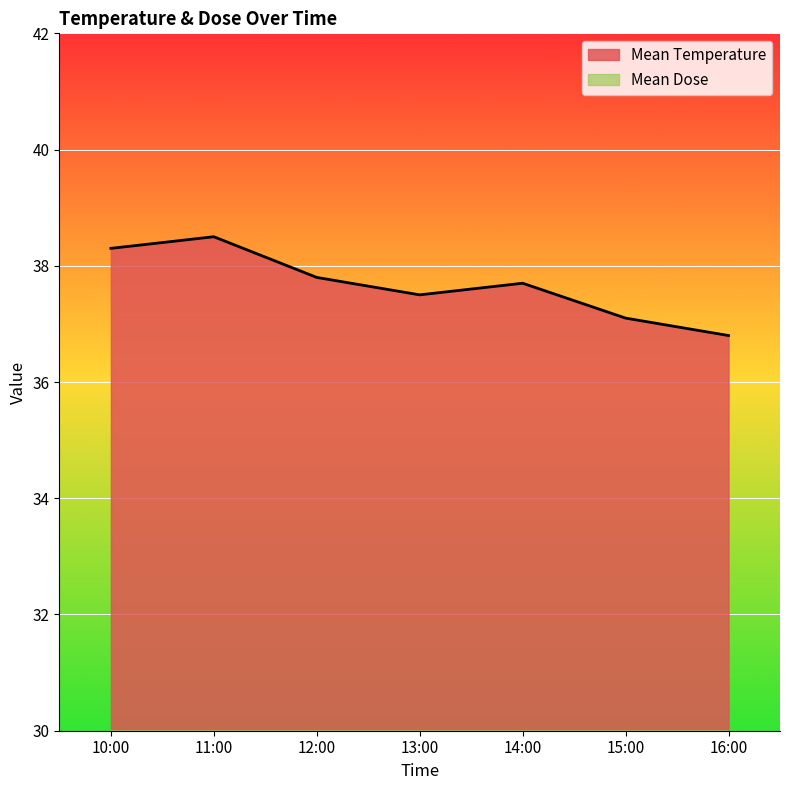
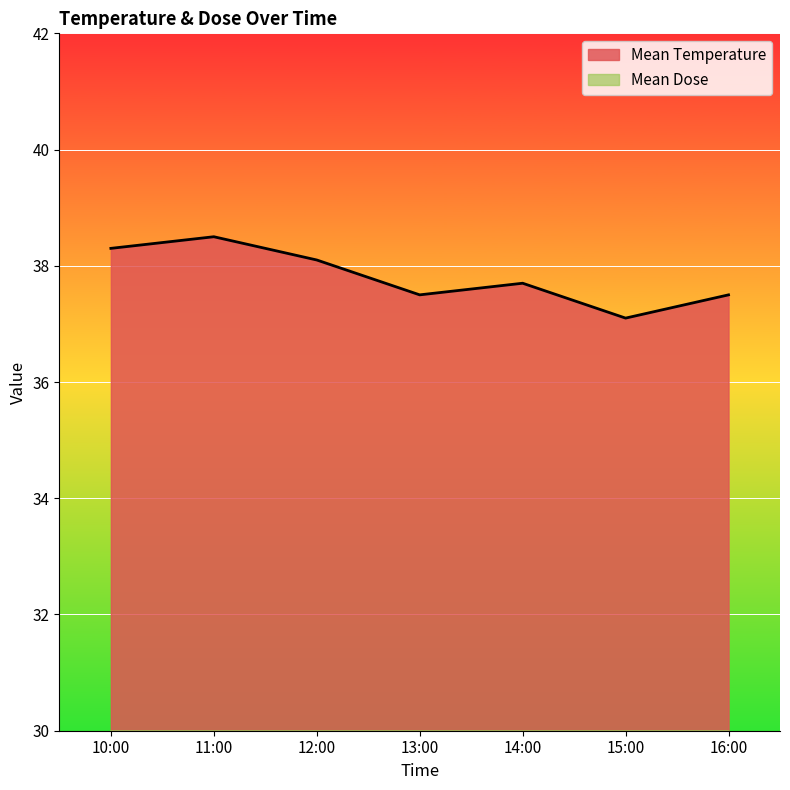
  {
    "Mean Temperature": {
      "10:00": 38.3,
      "11:00": 38.5,
-     "12:00": 37.8,
+     "12:00": 38.1,
      "13:00": 37.5,
      "14:00": 37.7,
      "15:00": 37.1,
-     "16:00": 36.8
+     "16:00": 37.5
    },
    "Mean Dose": {
      "10:00": 30.0,
      "16:00": 30.0
    }
  }
